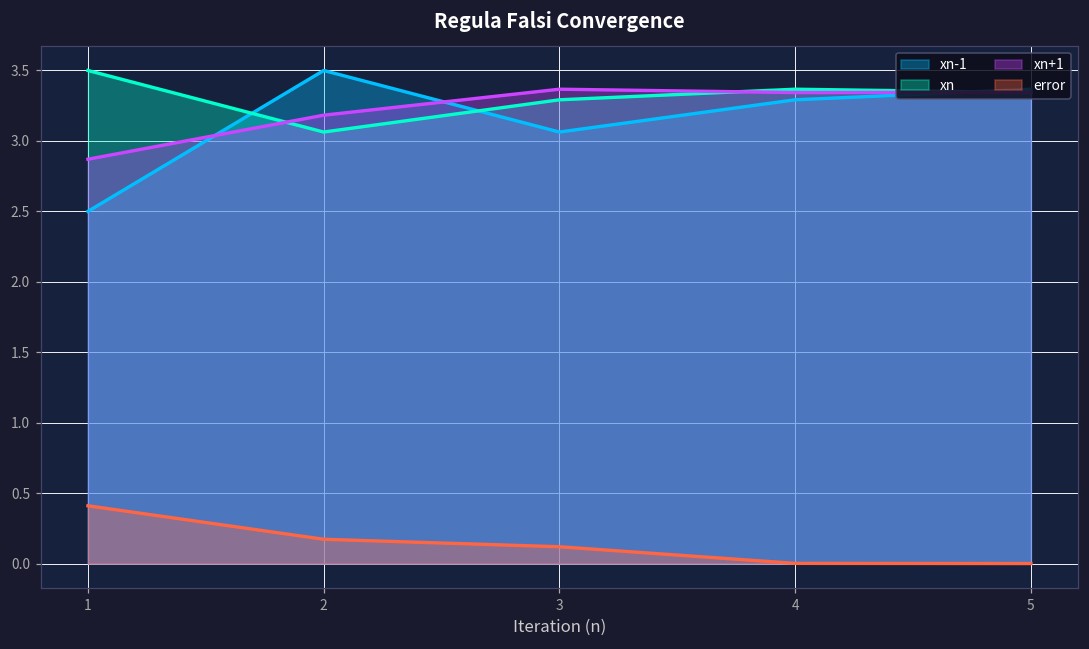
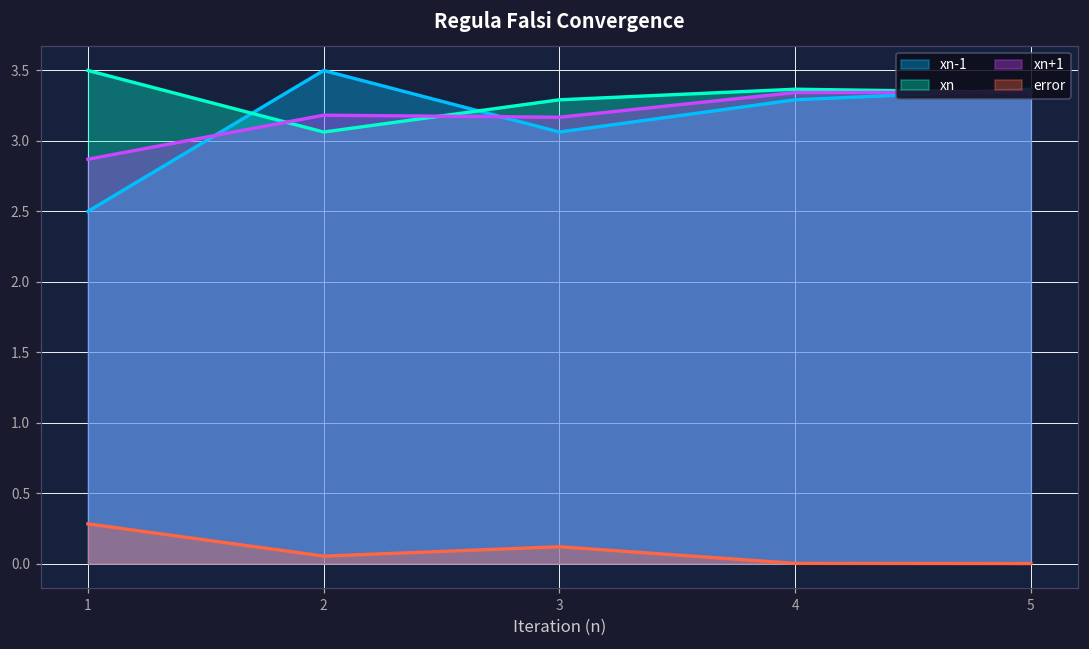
  {
    "xn+1": {
      "1": 2.87,
      "2": 3.18,
-     "3": 3.37,
+     "3": 3.17,
      "4": 3.34
    },
    "error": {
-     "1": 0.41,
-     "2": 0.17,
+     "1": 0.28,
+     "2": 0.05,
      "3": 0.12,
      "4": 0.00,
      "5": 0.00
    }
  }
